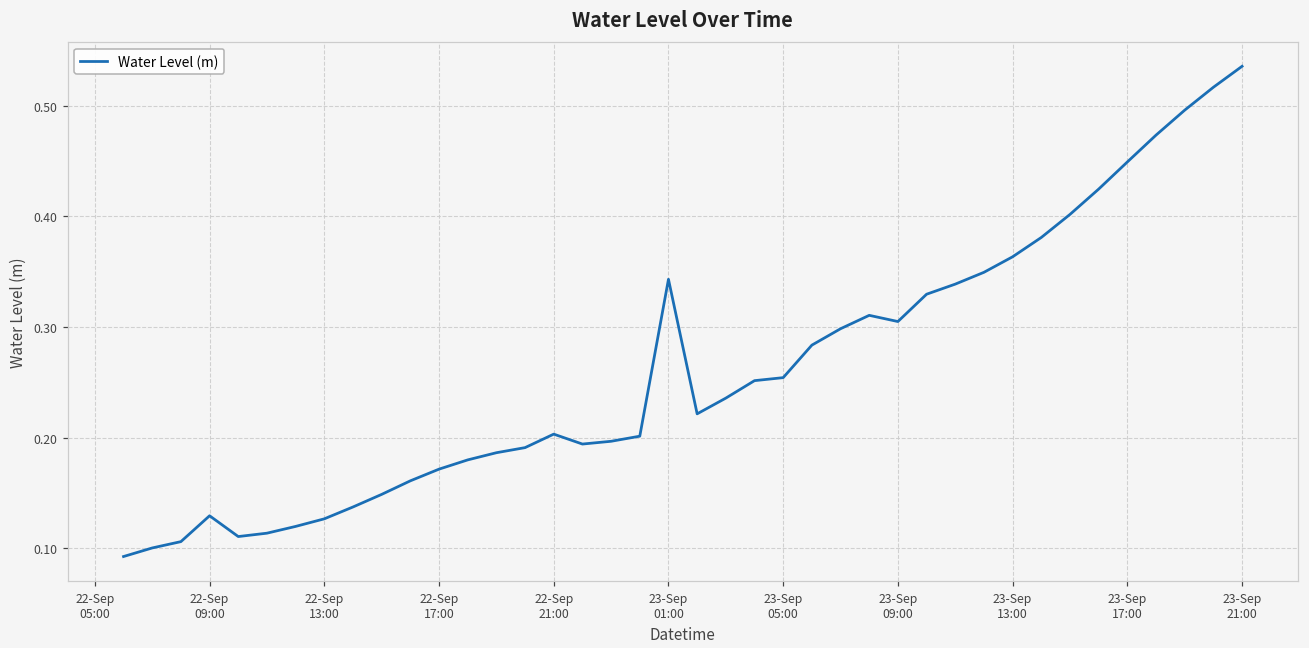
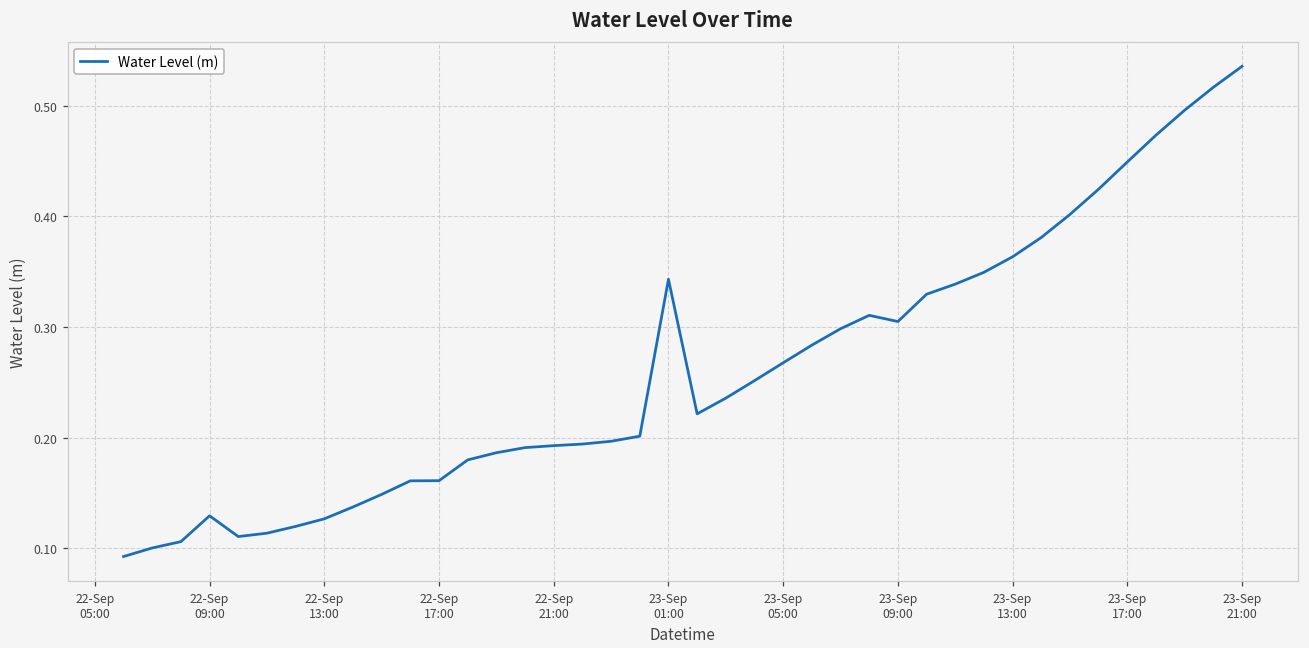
  {
    "22-Sep 09:00": 0.130,
    "22-Sep 13:00": 0.127,
-   "22-Sep 17:00": 0.172,
-   "22-Sep 21:00": 0.203,
+   "22-Sep 17:00": 0.161,
+   "22-Sep 21:00": 0.193,
    "23-Sep 01:00": 0.343,
-   "23-Sep 05:00": 0.254,
+   "23-Sep 05:00": 0.268,
    "23-Sep 09:00": 0.305,
    "23-Sep 13:00": 0.364,
    "23-Sep 17:00": 0.449,
    "23-Sep 21:00": 0.536
  }
